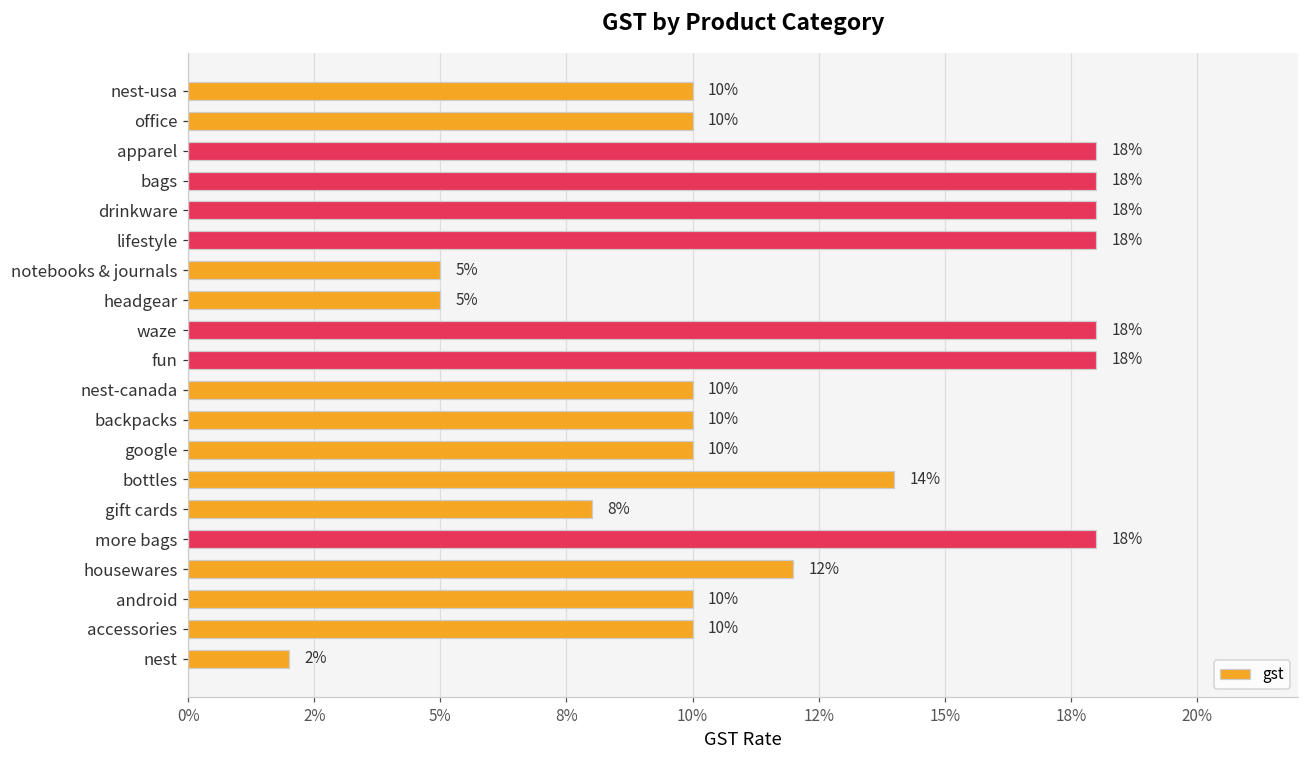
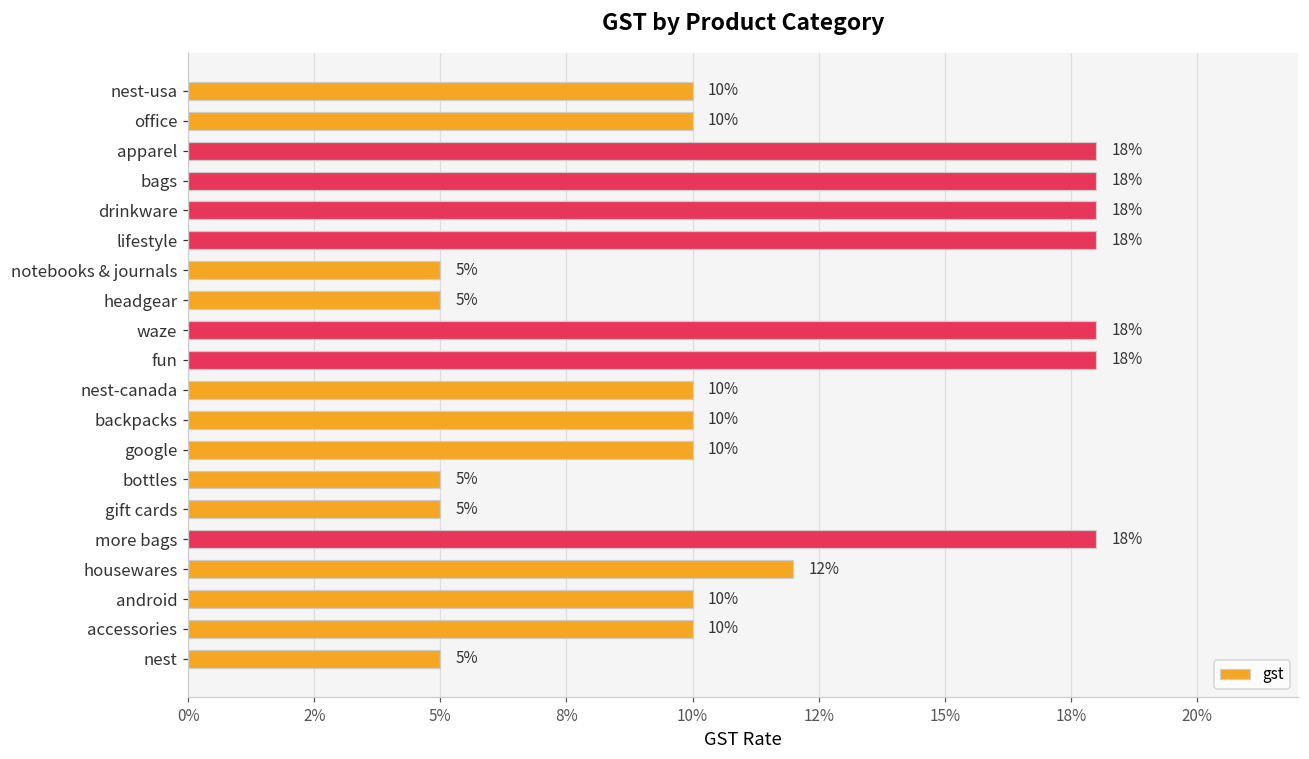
  {
    "nest-usa": "10%",
    "office": "10%",
    "apparel": "18%",
    "bags": "18%",
    "drinkware": "18%",
    "lifestyle": "18%",
    "notebooks & journals": "5%",
    "headgear": "5%",
    "waze": "18%",
    "fun": "18%",
    "nest-canada": "10%",
    "backpacks": "10%",
    "google": "10%",
-   "bottles": "14%",
-   "gift cards": "8%",
+   "bottles": "5%",
+   "gift cards": "5%",
    "more bags": "18%",
    "housewares": "12%",
    "android": "10%",
    "accessories": "10%",
-   "nest": "2%"
+   "nest": "5%"
  }
